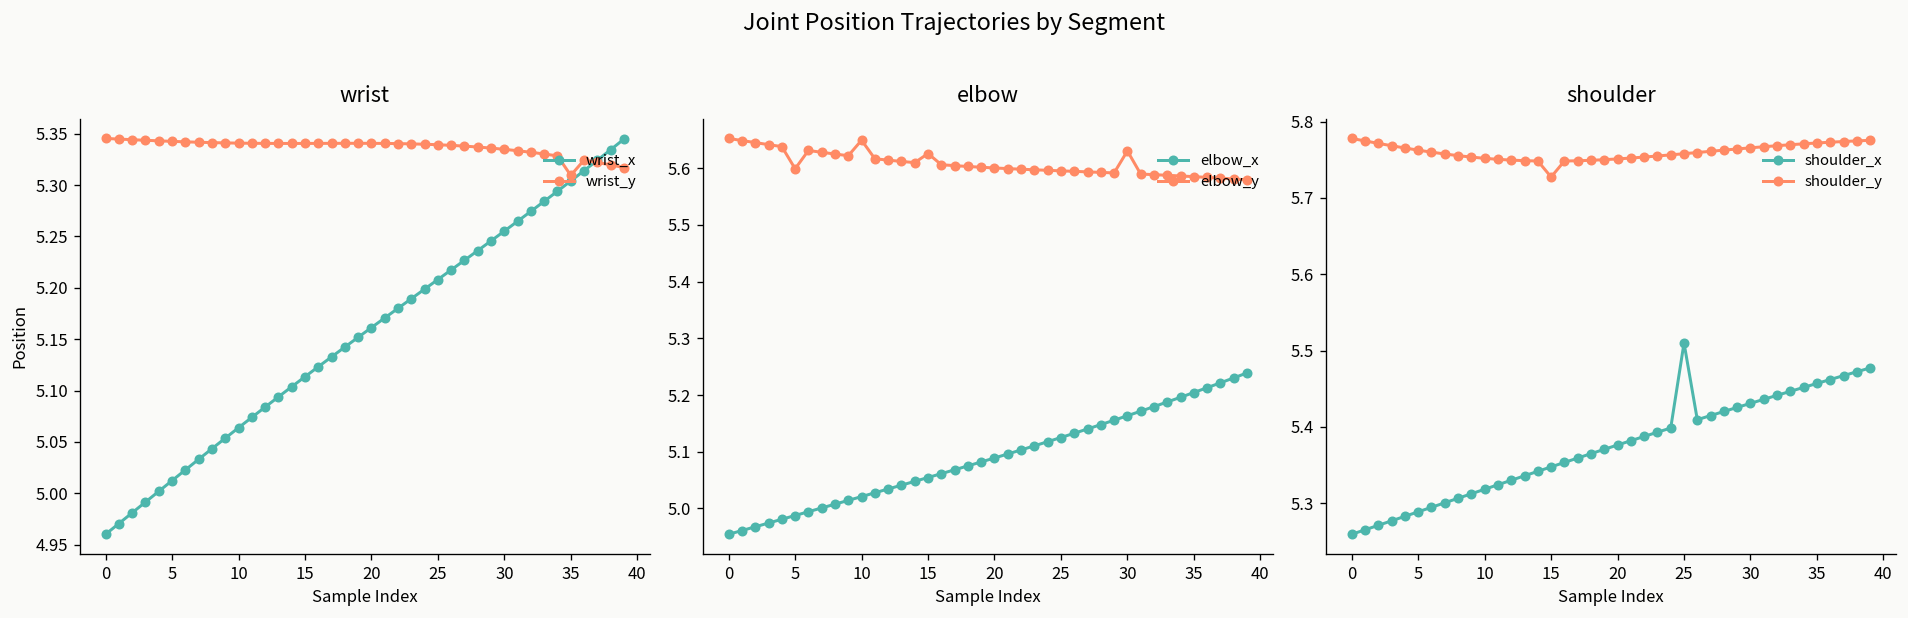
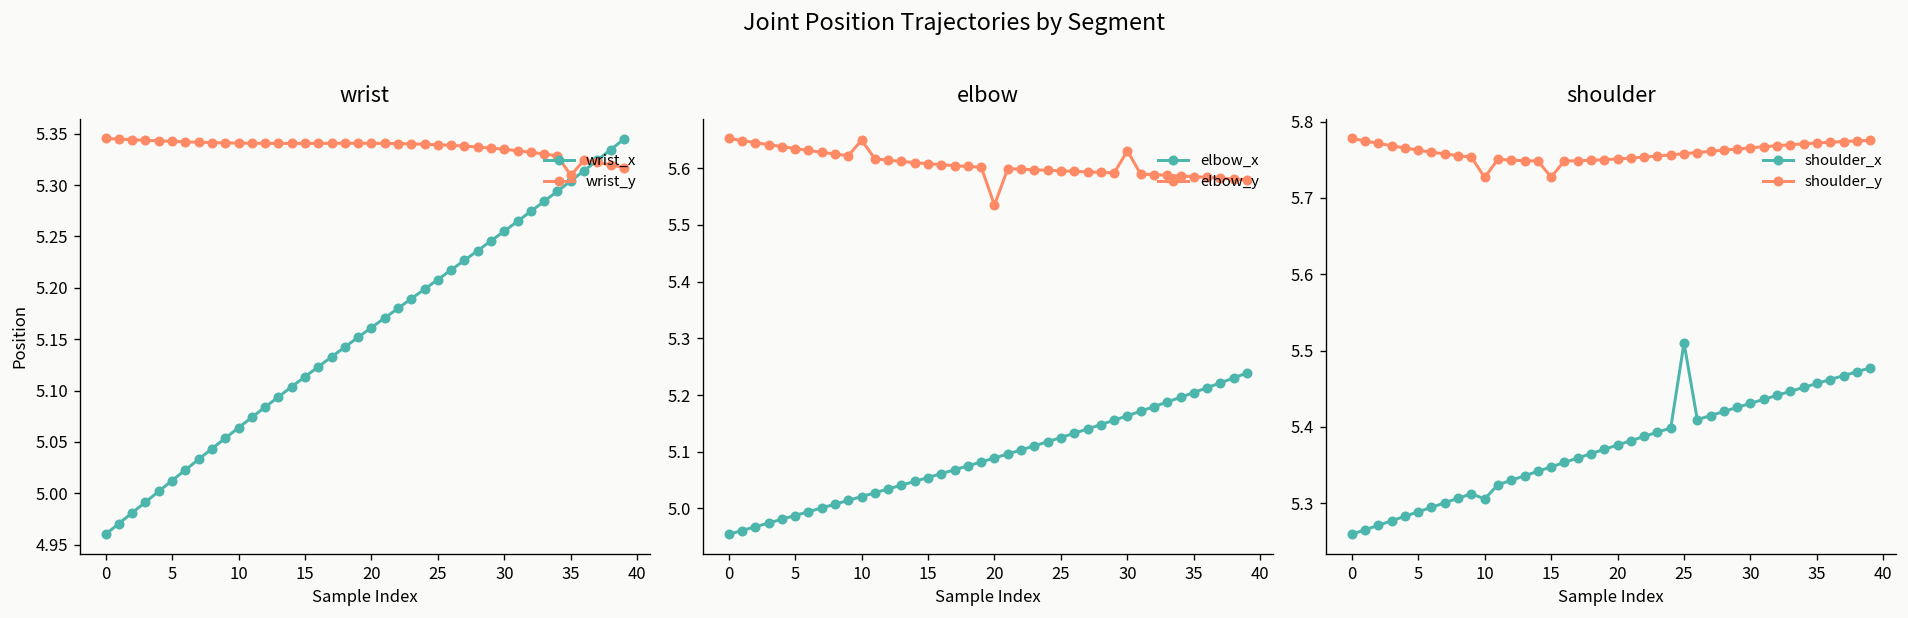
  {
    "wrist": {
      "wrist_x": {
        "0": 4.96,
        "5": 5.01,
        "10": 5.06,
        "15": 5.11,
        "20": 5.16,
        "25": 5.21,
        "30": 5.26,
        "35": 5.30
      },
      "wrist_y": {
        "0": 5.35,
        "5": 5.34,
        "10": 5.34,
        "15": 5.34,
        "20": 5.34,
        "25": 5.34,
        "30": 5.33,
        "35": 5.31
      }
    },
    "elbow": {
      "elbow_x": {
        "0": 4.95,
        "5": 4.99,
        "10": 5.02,
        "15": 5.05,
        "20": 5.09,
        "25": 5.13,
        "30": 5.16,
        "35": 5.20
      },
      "elbow_y": {
        "0": 5.65,
-       "5": 5.60,
+       "5": 5.63,
        "10": 5.65,
-       "15": 5.63,
-       "20": 5.60,
+       "15": 5.61,
+       "20": 5.53,
        "25": 5.60,
        "30": 5.63,
        "35": 5.58
      }
    },
    "shoulder": {
      "shoulder_x": {
        "0": 5.26,
        "5": 5.29,
-       "10": 5.32,
+       "10": 5.31,
        "15": 5.35,
        "20": 5.38,
        "25": 5.51,
        "30": 5.43,
        "35": 5.46
      },
      "shoulder_y": {
        "0": 5.78,
        "5": 5.76,
-       "10": 5.75,
+       "10": 5.73,
        "15": 5.73,
        "20": 5.75,
        "25": 5.76,
        "30": 5.77,
        "35": 5.77
      }
    }
  }
